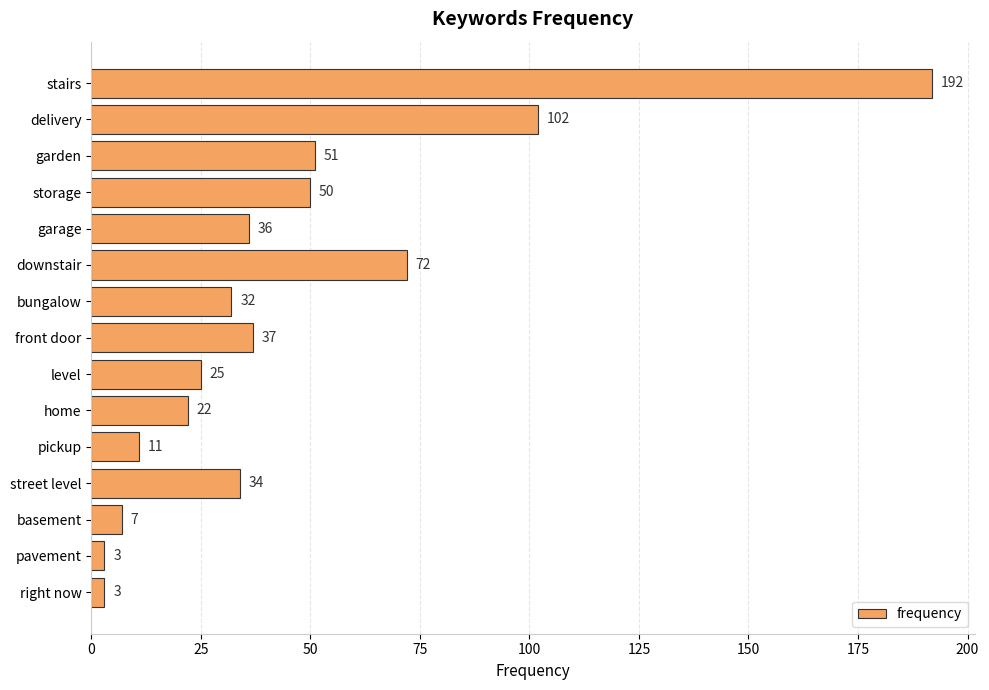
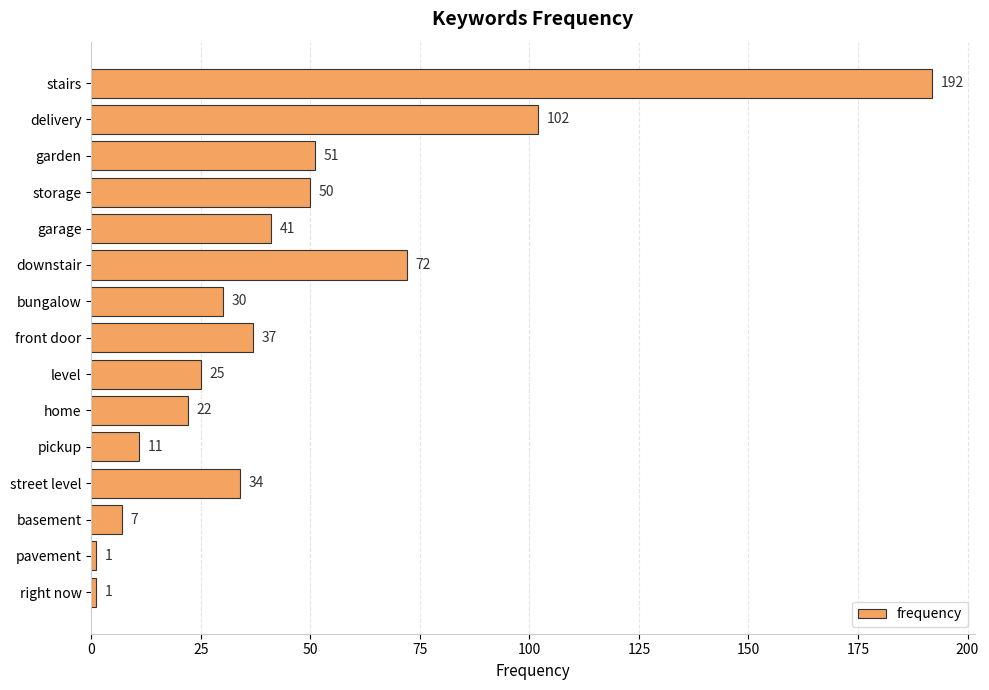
  {
    "stairs": 192,
    "delivery": 102,
    "garden": 51,
    "storage": 50,
-   "garage": 36,
+   "garage": 41,
    "downstair": 72,
-   "bungalow": 32,
+   "bungalow": 30,
    "front door": 37,
    "level": 25,
    "home": 22,
    "pickup": 11,
    "street level": 34,
    "basement": 7,
-   "pavement": 3,
-   "right now": 3
+   "pavement": 1,
+   "right now": 1
  }
